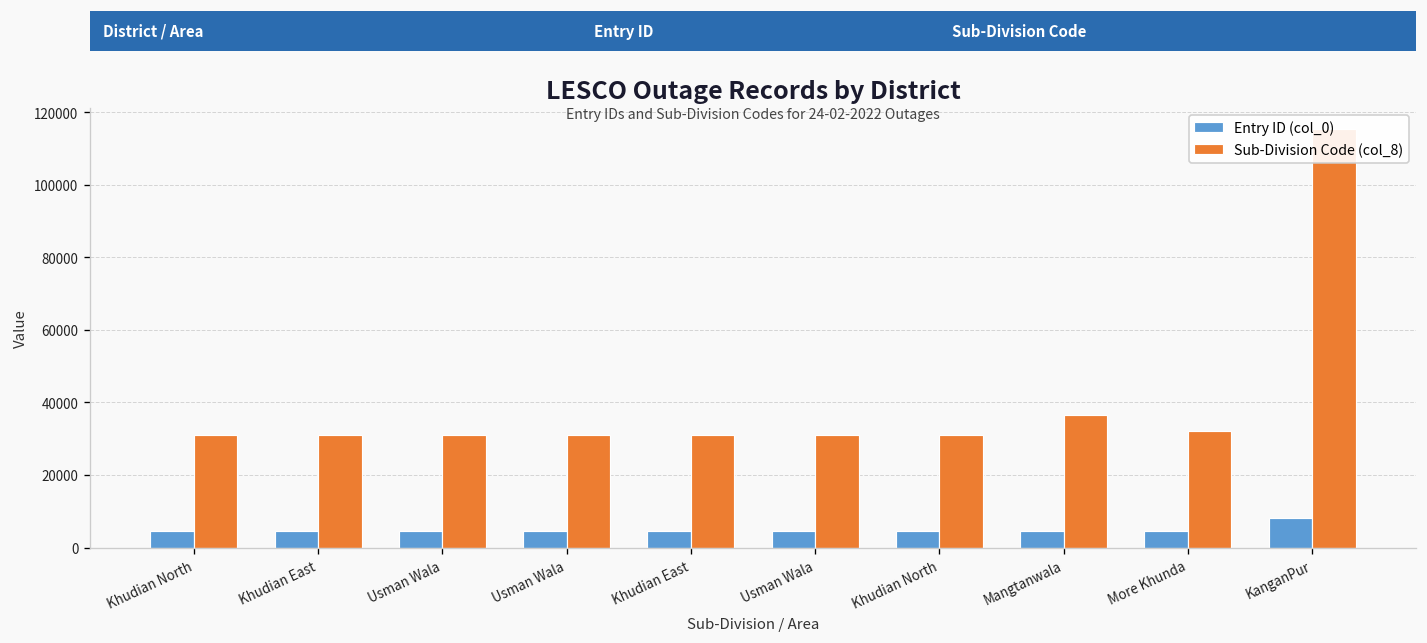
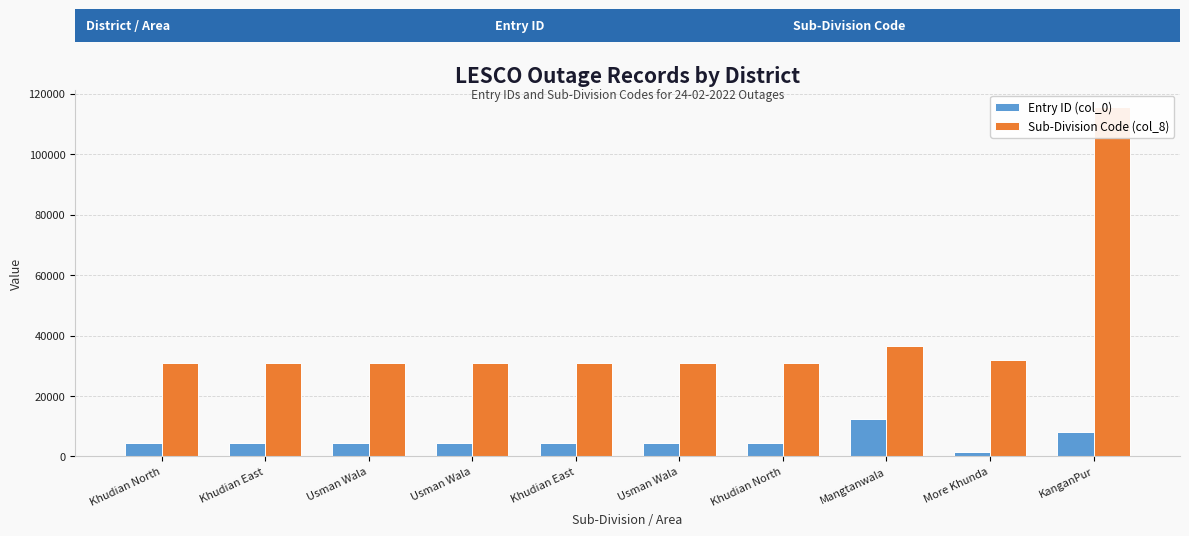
  {
    "Entry ID (col_0)": {
-     "Mangtanwala": 5000,
-     "More Khunda": 5000,
+     "Mangtanwala": 12000,
+     "More Khunda": 2000,
      "KanganPur": 8000
    },
    "Sub-Division Code (col_8)": {
      "Mangtanwala": 37000,
      "More Khunda": 32000
    }
  }
